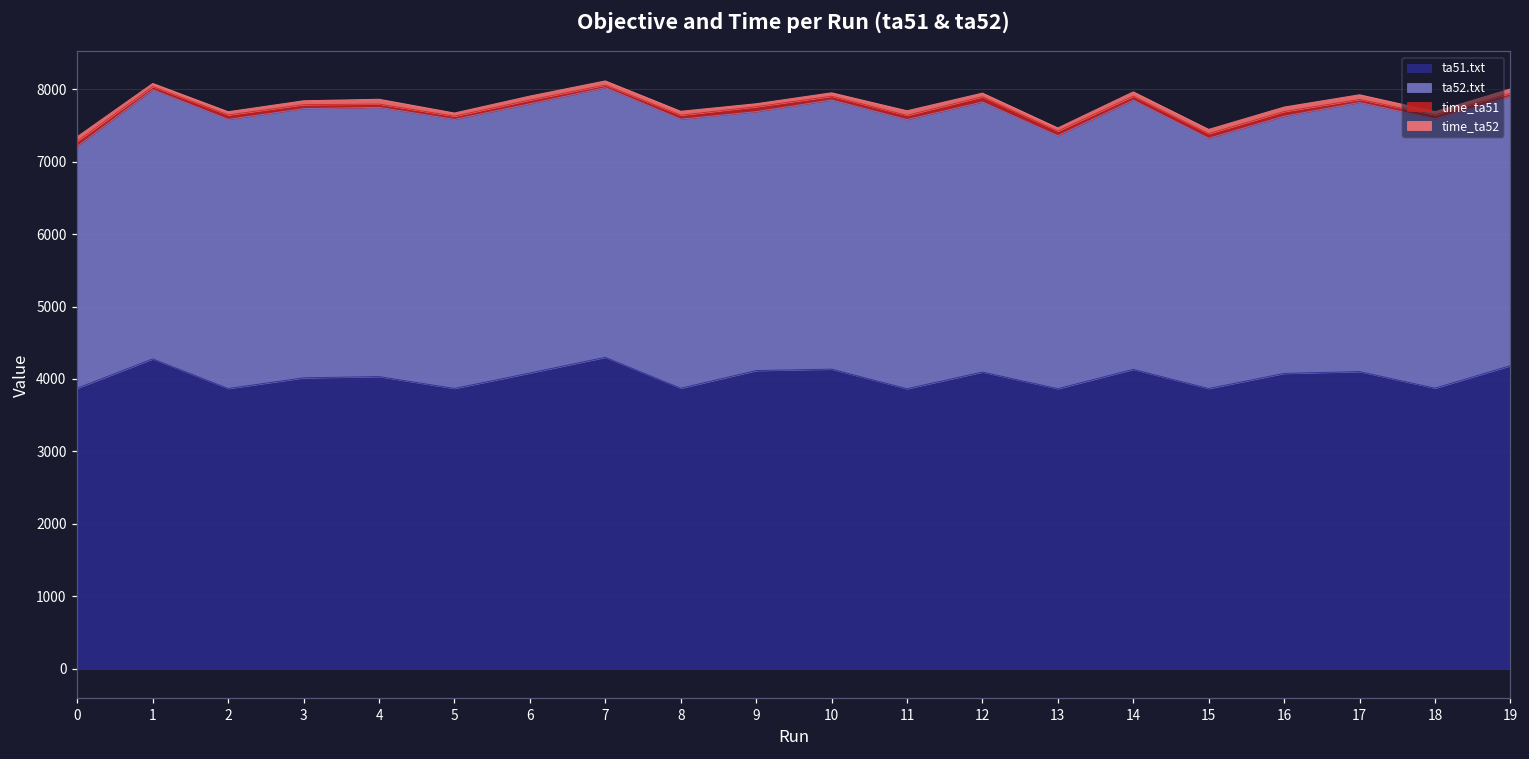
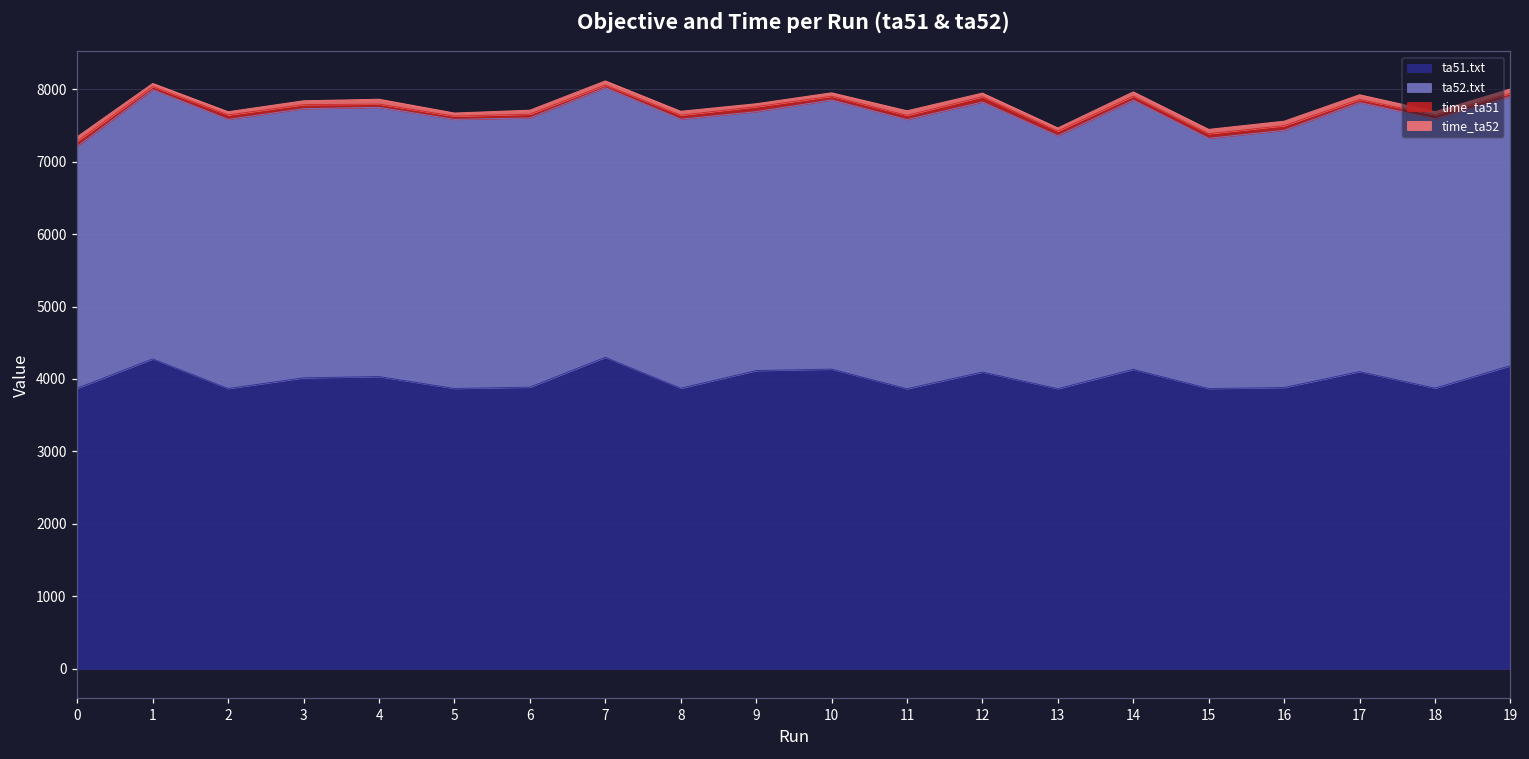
  {
    "ta51.txt": {
      "0": 3900,
      "1": 4300,
      "2": 3900,
      "3": 4000,
      "4": 4000,
      "5": 3900,
-     "6": 4100,
+     "6": 3900,
      "7": 4300,
      "8": 3900,
      "9": 4100,
      "10": 4100,
      "11": 3900,
      "12": 4100,
      "13": 3900,
      "14": 4100,
      "15": 3900,
-     "16": 4100,
+     "16": 3900,
      "17": 4100,
      "18": 3900,
      "19": 4200
    },
    "ta52.txt": {
      "0": 3300,
      "1": 3700,
      "2": 3700,
      "3": 3700,
      "4": 3700,
      "5": 3700,
      "6": 3700,
      "8": 3700,
      "9": 3600,
      "10": 3700,
      "11": 3700,
      "12": 3700,
      "13": 3500,
      "14": 3700,
      "15": 3500,
      "16": 3600,
      "17": 3700,
      "19": 3700
    },
    "time_ta51": {
      "0": 100,
      "1": 0,
      "2": 100,
      "3": 100,
      "4": 0,
      "5": 0,
      "6": 100,
      "8": 100,
      "9": 100,
      "10": 100,
      "11": 100,
      "12": 100,
      "13": 100,
      "14": 100,
      "15": 100,
      "16": 100,
      "17": 0,
      "19": 0
    },
    "time_ta52": {
      "0": 100,
      "1": 0,
      "2": 0,
      "3": 100,
      "4": 100,
      "5": 0,
      "6": 100,
      "7": 100,
      "8": 100,
      "9": 0,
      "10": 0,
      "11": 100,
      "12": 100,
      "13": 0,
      "14": 100,
      "15": 100,
      "16": 100,
      "17": 100,
      "19": 100
    }
  }
